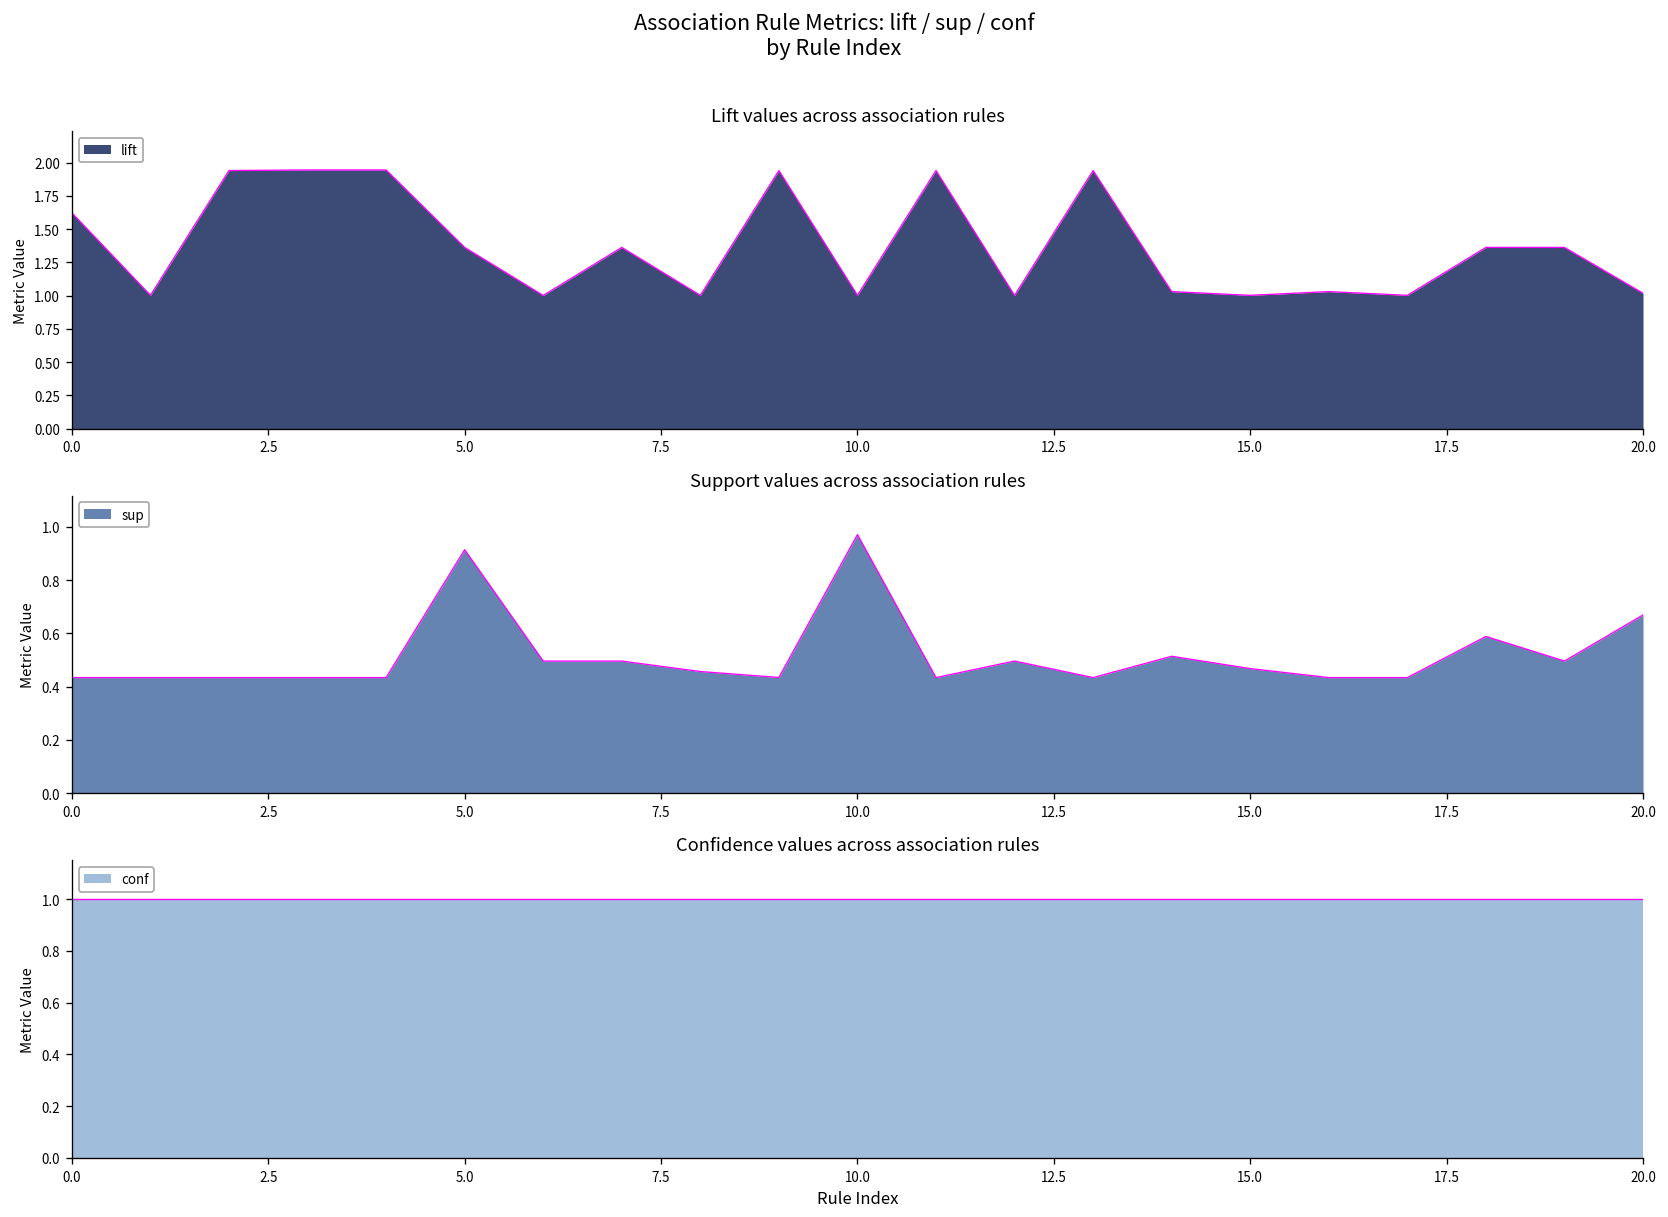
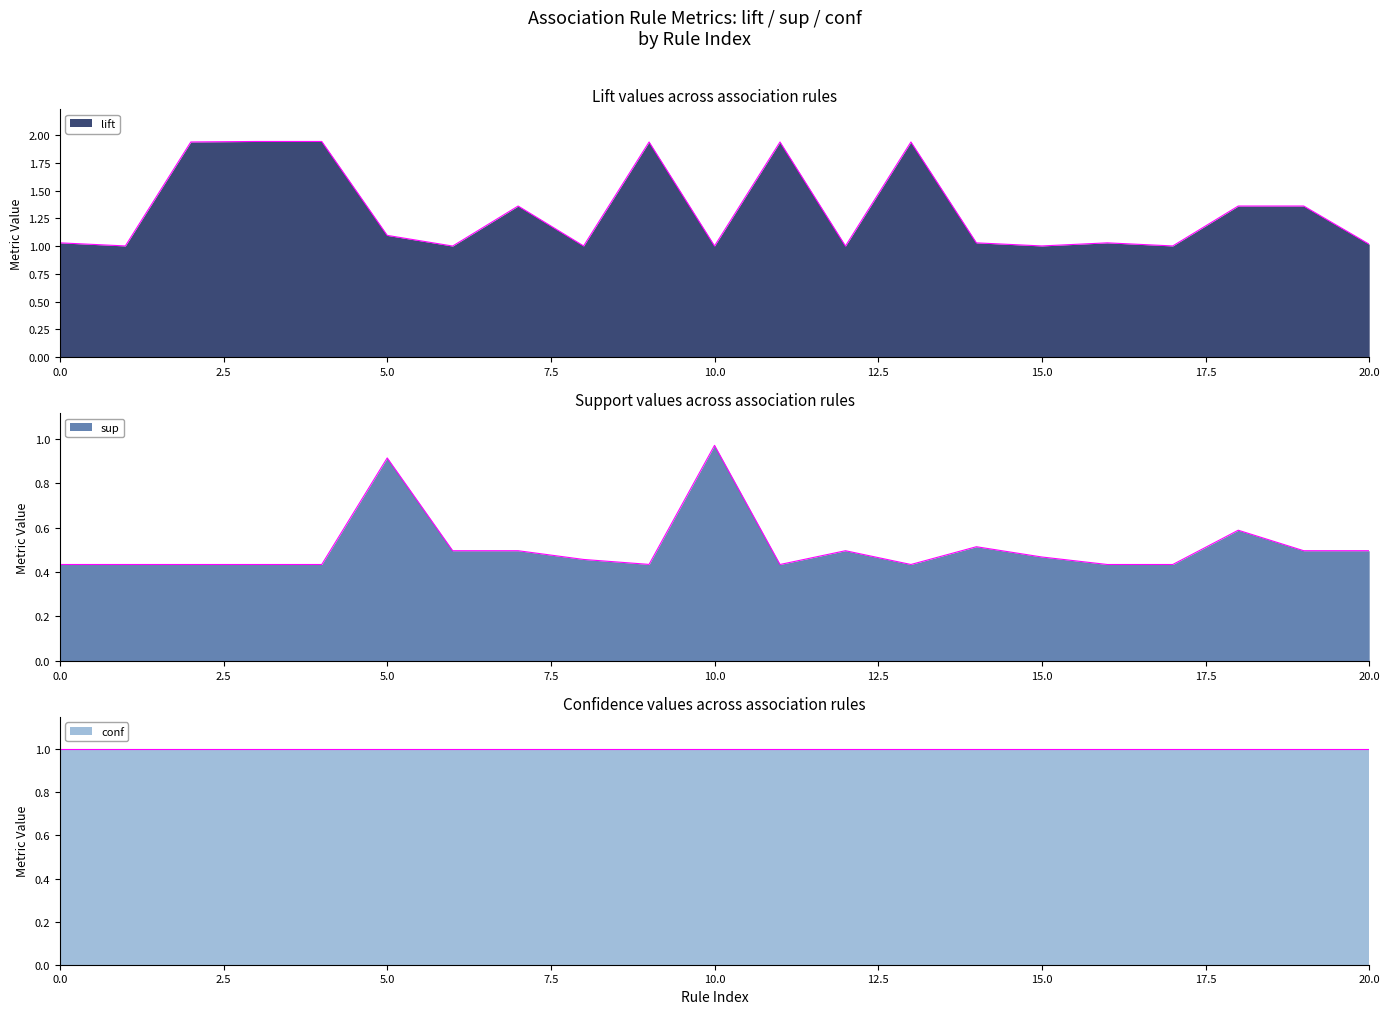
  {
    "Lift values across association rules": {
-     "0.0": 1.62,
-     "5.0": 1.36,
+     "0.0": 1.03,
+     "5.0": 1.10,
      "10.0": 1.00,
      "15.0": 1.00,
      "20.0": 1.02
    },
    "Support values across association rules": {
      "0.0": 0.43,
      "5.0": 0.91,
      "10.0": 0.97,
      "15.0": 0.47,
-     "20.0": 0.67
+     "20.0": 0.50
    },
    "Confidence values across association rules": {
      "0.0": 1.00,
      "5.0": 1.00,
      "10.0": 1.00,
      "15.0": 1.00,
      "20.0": 1.00
    }
  }
